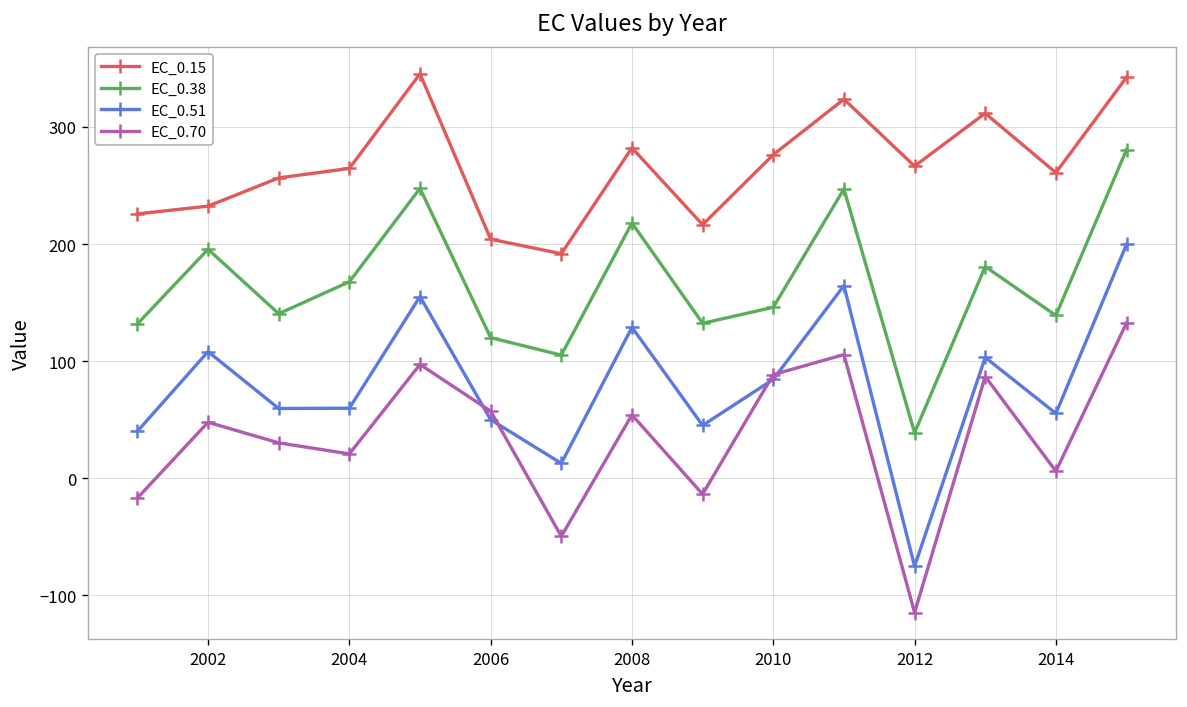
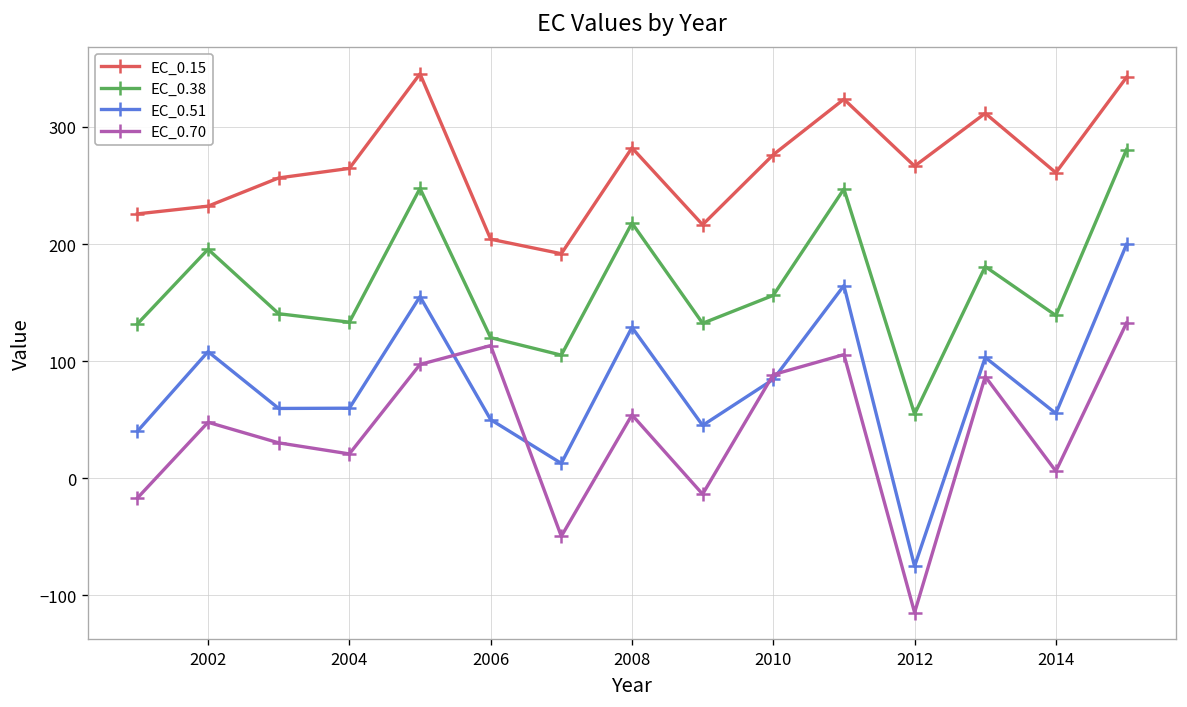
  {
    "EC_0.15": {
      "2002": 230,
      "2004": 260,
      "2006": 200,
      "2008": 280,
      "2010": 280,
      "2012": 270,
      "2014": 260
    },
    "EC_0.38": {
      "2002": 200,
-     "2004": 170,
+     "2004": 130,
      "2006": 120,
      "2008": 220,
-     "2010": 150,
-     "2012": 40,
+     "2010": 160,
+     "2012": 50,
      "2014": 140
    },
    "EC_0.51": {
      "2002": 110,
      "2004": 60,
      "2006": 50,
      "2008": 130,
      "2010": 80,
      "2012": -80,
      "2014": 60
    },
    "EC_0.70": {
      "2002": 50,
      "2004": 20,
-     "2006": 60,
+     "2006": 110,
      "2008": 50,
      "2010": 90,
      "2012": -110,
      "2014": 10
    }
  }
